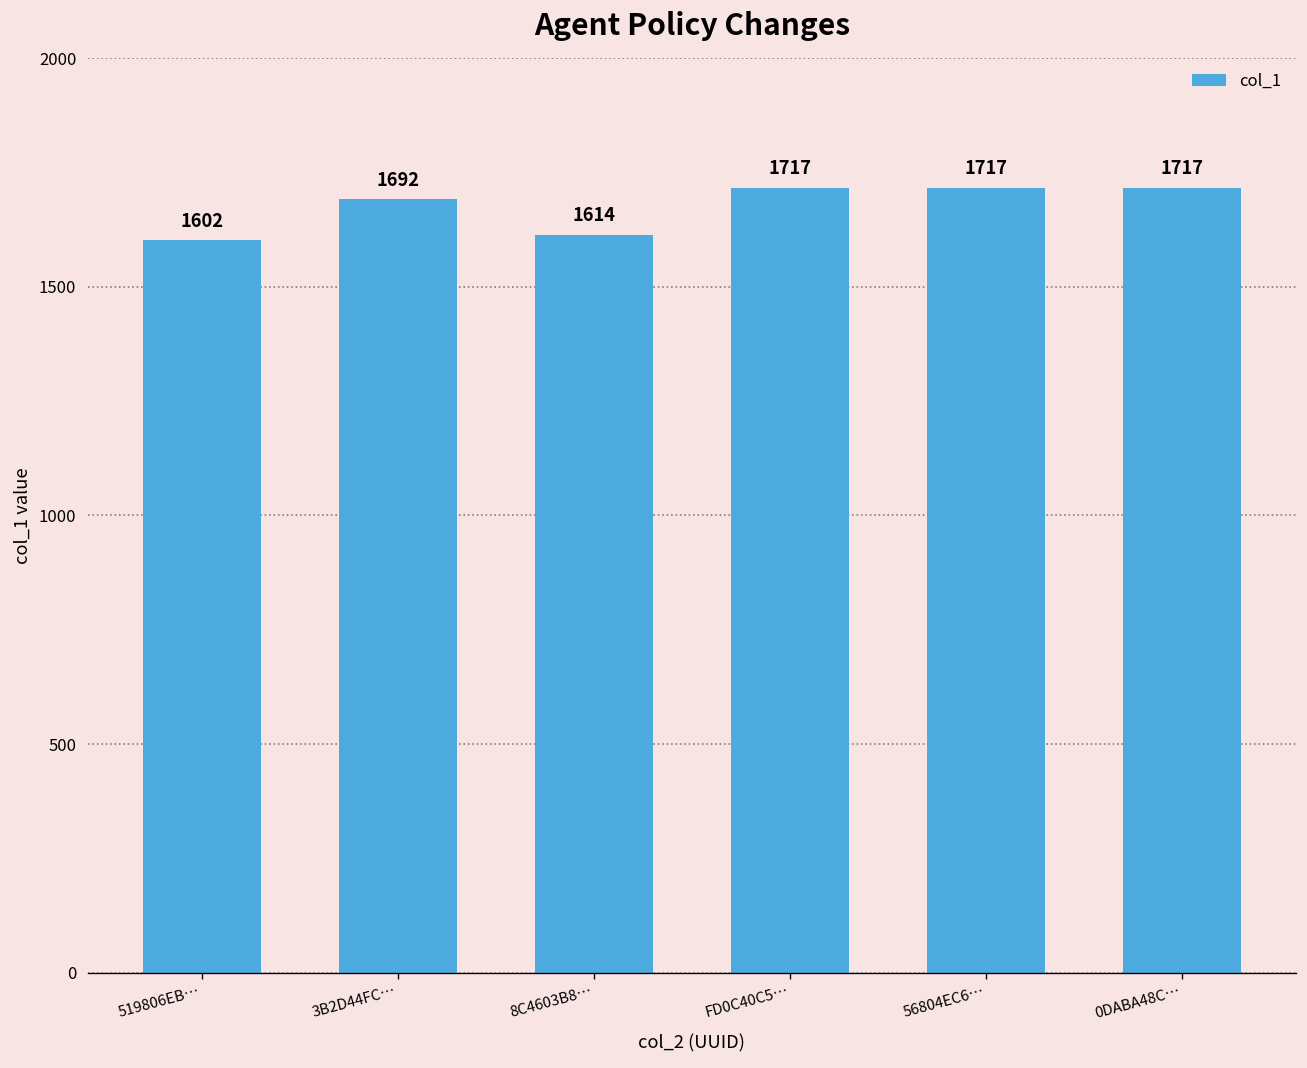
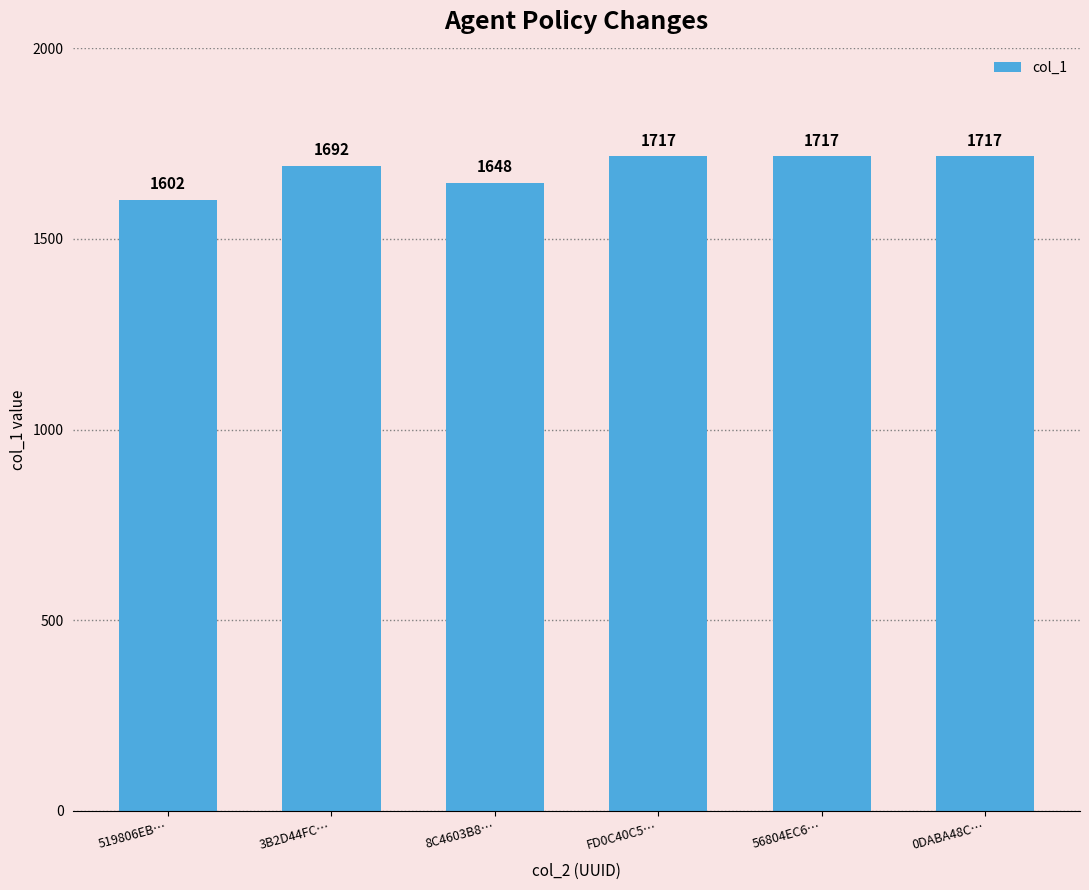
  {
    "519806EB…": 1602,
    "3B2D44FC…": 1692,
-   "8C4603B8…": 1614,
+   "8C4603B8…": 1648,
    "FD0C40C5…": 1717,
    "56804EC6…": 1717,
    "0DABA48C…": 1717
  }
